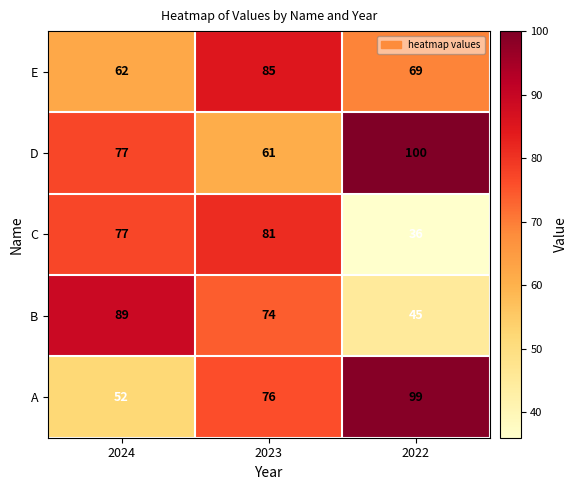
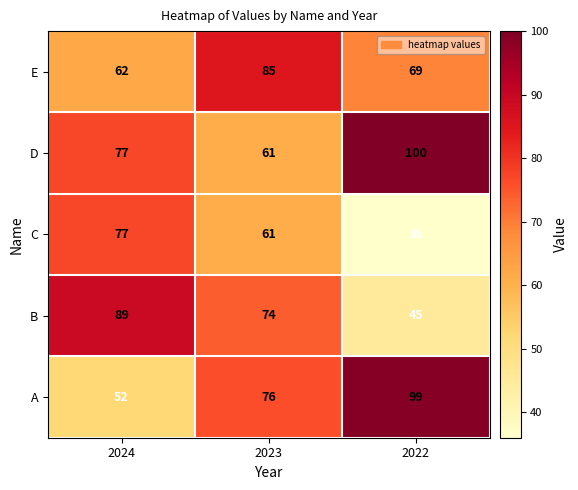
  {
    "E": {
      "2024": 62,
      "2023": 85,
      "2022": 69
    },
    "D": {
      "2024": 77,
      "2023": 61,
      "2022": 100
    },
    "C": {
      "2024": 77,
-     "2023": 81,
+     "2023": 61,
      "2022": 36
    },
    "B": {
      "2024": 89,
      "2023": 74,
      "2022": 45
    },
    "A": {
      "2024": 52,
      "2023": 76,
      "2022": 99
    }
  }
